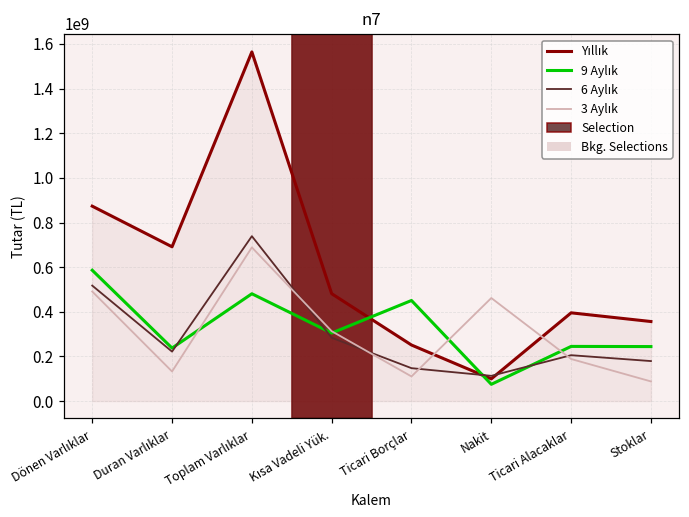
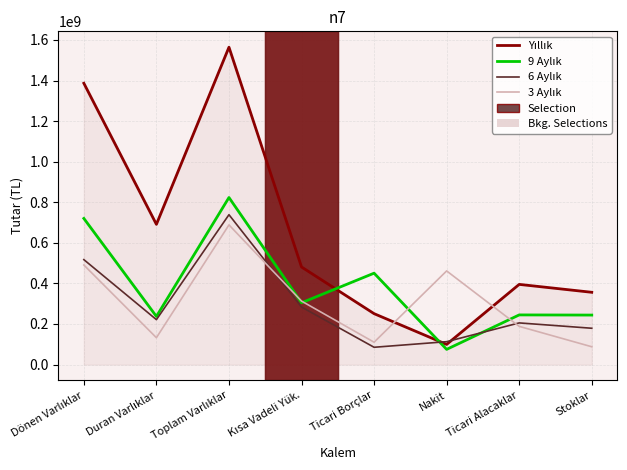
  {
    "Yıllık": {
-     "Dönen Varlıklar": 870000000,
+     "Dönen Varlıklar": 1390000000,
      "Duran Varlıklar": 690000000,
      "Toplam Varlıklar": 1560000000,
      "Ticari Borçlar": 250000000,
      "Nakit": 100000000,
      "Ticari Alacaklar": 400000000,
      "Stoklar": 360000000
    },
    "9 Aylık": {
-     "Dönen Varlıklar": 590000000,
+     "Dönen Varlıklar": 720000000,
      "Duran Varlıklar": 240000000,
-     "Toplam Varlıklar": 480000000,
+     "Toplam Varlıklar": 820000000,
      "Ticari Borçlar": 450000000,
      "Nakit": 70000000,
      "Ticari Alacaklar": 240000000,
      "Stoklar": 240000000
    },
    "6 Aylık": {
      "Dönen Varlıklar": 520000000,
      "Duran Varlıklar": 220000000,
      "Toplam Varlıklar": 740000000,
-     "Ticari Borçlar": 150000000,
+     "Ticari Borçlar": 90000000,
      "Nakit": 110000000,
      "Ticari Alacaklar": 210000000,
      "Stoklar": 180000000
    },
    "3 Aylık": {
      "Dönen Varlıklar": 490000000,
      "Duran Varlıklar": 130000000,
      "Toplam Varlıklar": 690000000,
      "Ticari Borçlar": 110000000,
      "Nakit": 460000000,
      "Ticari Alacaklar": 190000000,
      "Stoklar": 90000000
    }
  }
